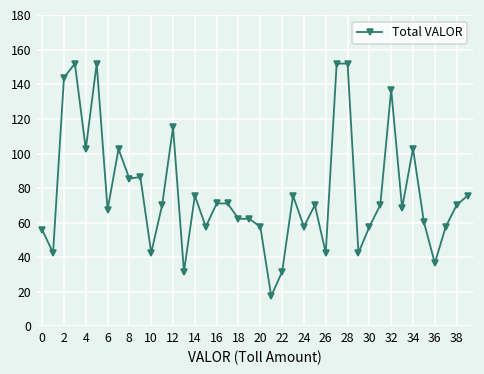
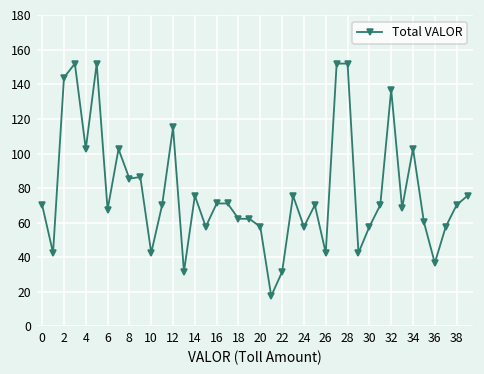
  {
-   "0": 56,
+   "0": 70,
    "2": 144,
    "4": 103,
    "6": 68,
    "8": 86,
    "10": 42,
    "12": 115,
    "14": 76,
    "16": 71,
    "18": 62,
    "20": 58,
    "22": 32,
    "24": 58,
    "26": 42,
    "28": 152,
    "30": 58,
    "32": 137,
    "34": 103,
    "36": 37,
    "38": 70
  }
